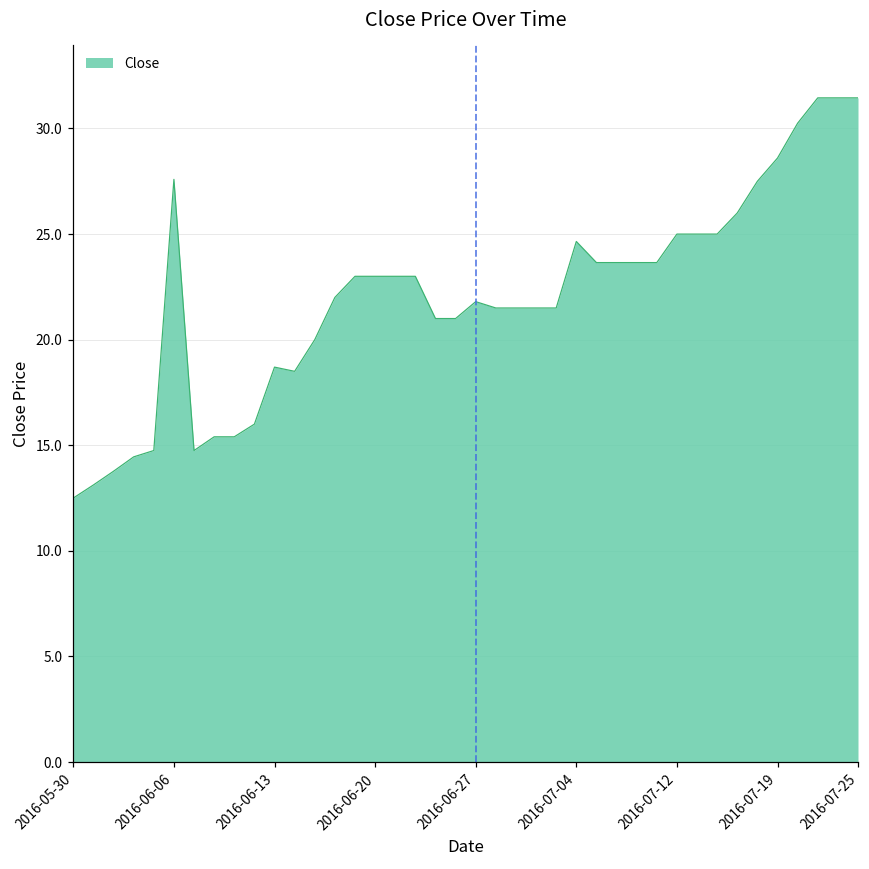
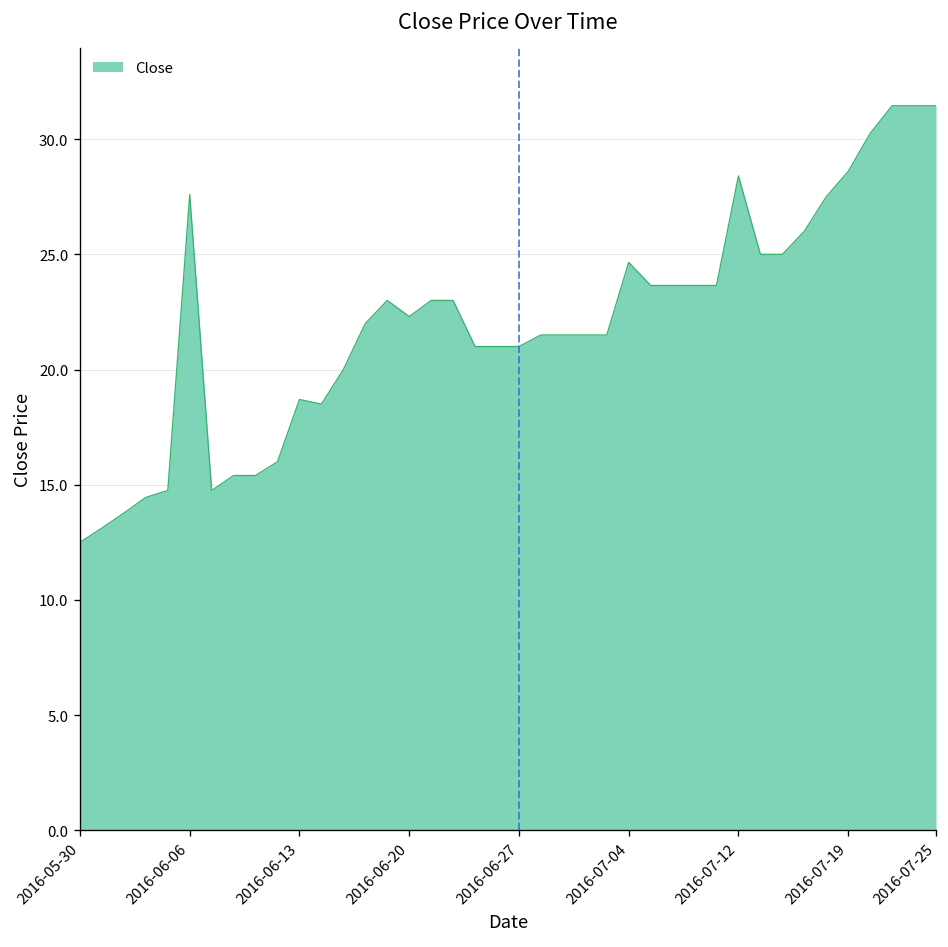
  {
    "2016-05-30": 12.5,
    "2016-06-06": 27.6,
    "2016-06-13": 18.7,
-   "2016-06-20": 23.0,
-   "2016-06-27": 21.8,
+   "2016-06-20": 22.3,
+   "2016-06-27": 21.0,
    "2016-07-04": 24.7,
-   "2016-07-12": 25.0,
+   "2016-07-12": 28.4,
    "2016-07-19": 28.6,
    "2016-07-25": 31.5
  }
